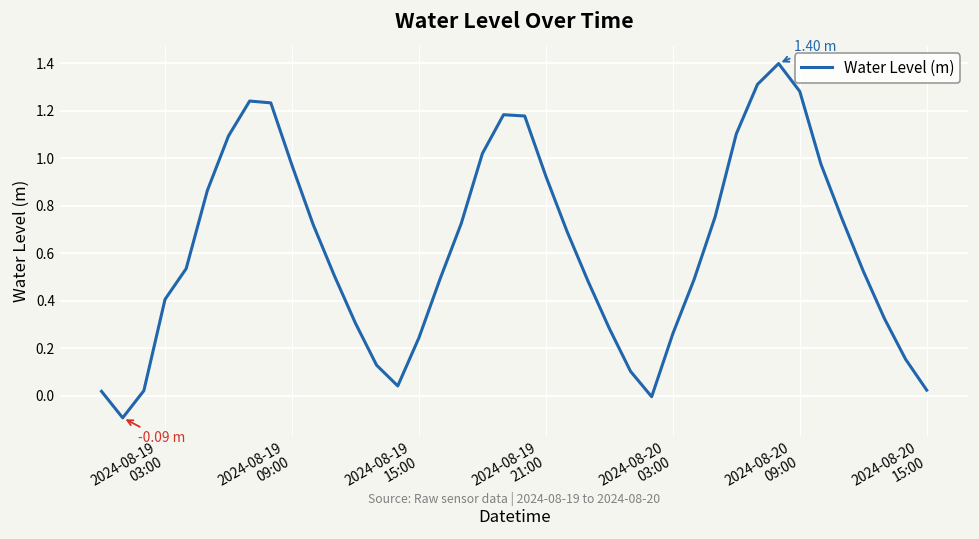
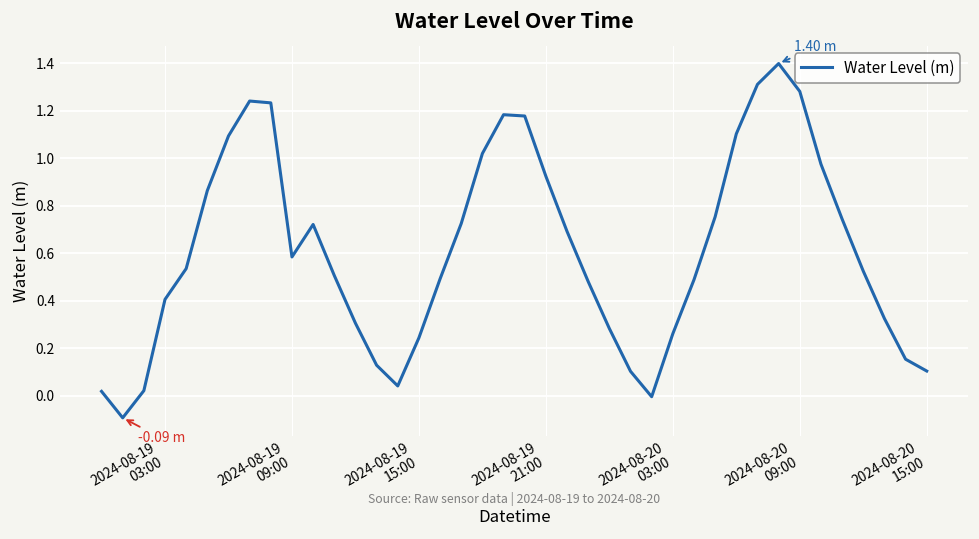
  {
    "2024-08-19 03:00": 0.40,
-   "2024-08-19 09:00": 0.97,
+   "2024-08-19 09:00": 0.58,
    "2024-08-19 15:00": 0.24,
    "2024-08-19 21:00": 0.92,
    "2024-08-20 03:00": 0.26,
    "2024-08-20 09:00": 1.28,
-   "2024-08-20 15:00": 0.02
+   "2024-08-20 15:00": 0.10
  }
